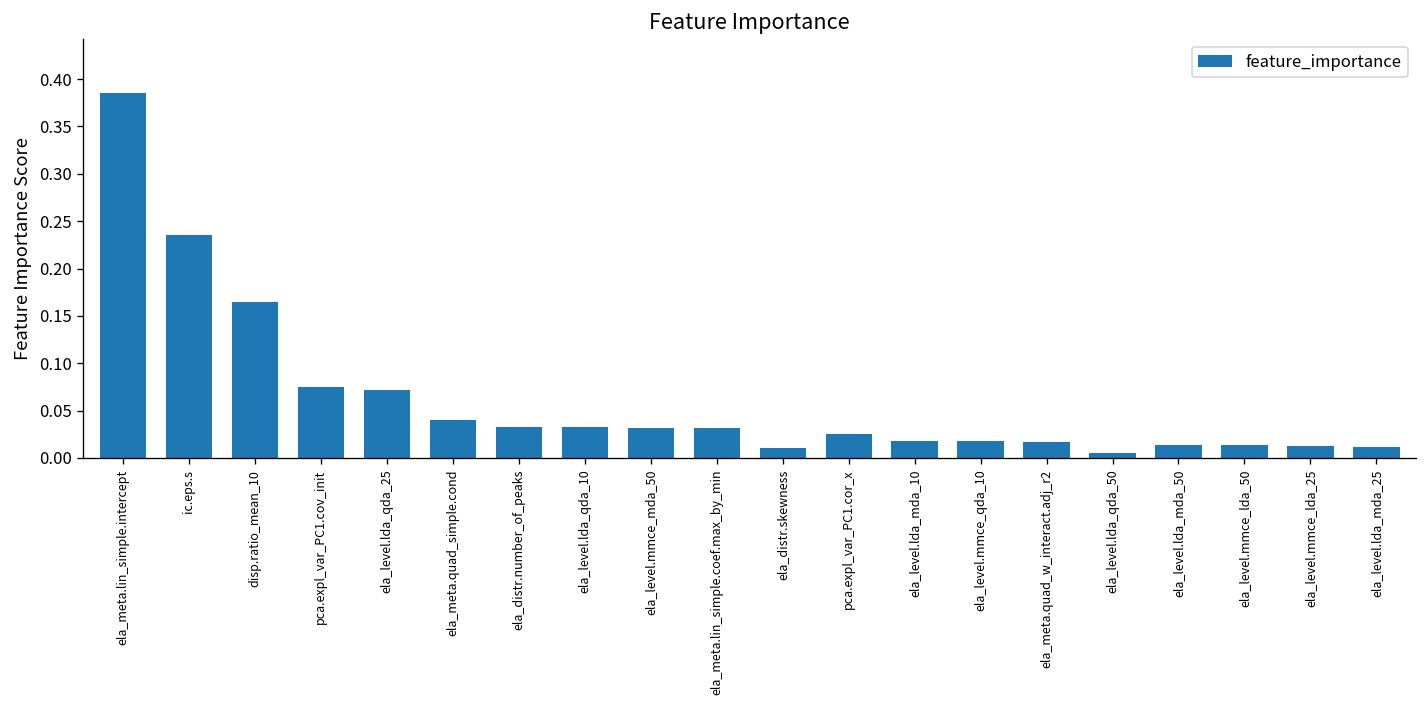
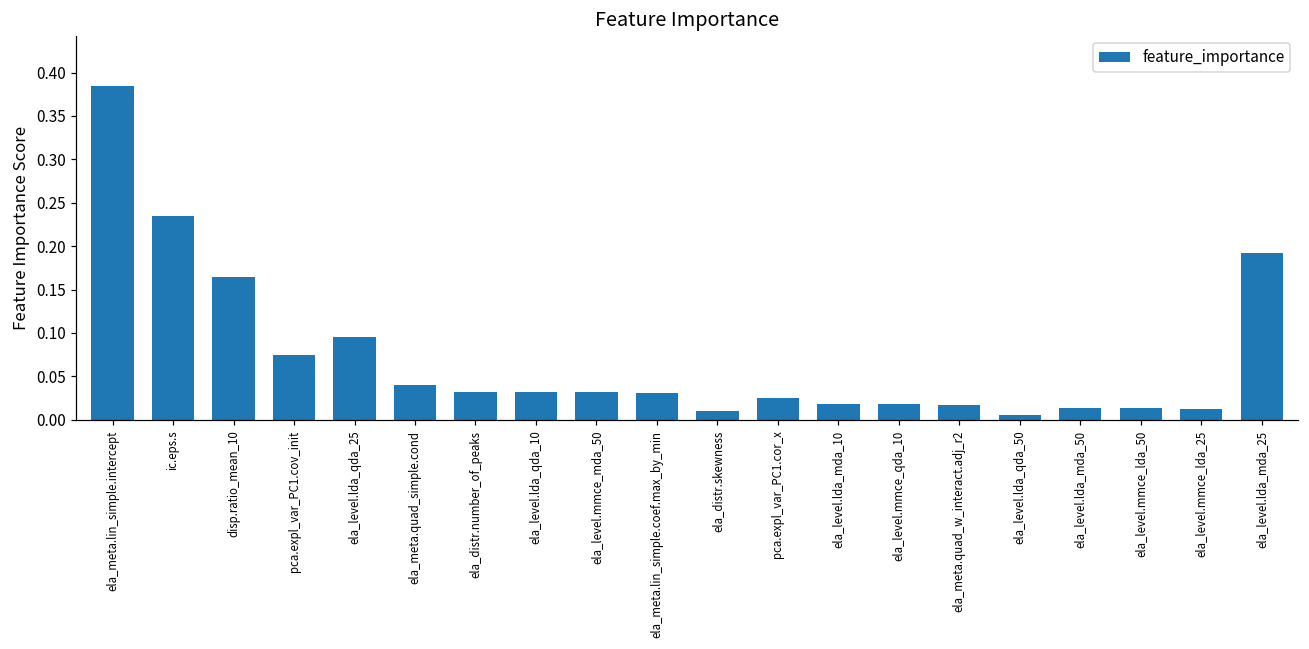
  {
    "ela_meta.lin_simple.intercept": 0.38,
    "ic.eps.s": 0.24,
    "disp.ratio_mean_10": 0.16,
    "pca.expl_var_PC1.cov_init": 0.08,
-   "ela_level.lda_qda_25": 0.07,
+   "ela_level.lda_qda_25": 0.10,
    "ela_meta.quad_simple.cond": 0.04,
    "ela_distr.number_of_peaks": 0.03,
    "ela_level.lda_qda_10": 0.03,
    "ela_level.mmce_mda_50": 0.03,
    "ela_meta.lin_simple.coef.max_by_min": 0.03,
    "ela_distr.skewness": 0.01,
    "pca.expl_var_PC1.cor_x": 0.03,
    "ela_level.lda_mda_10": 0.02,
    "ela_level.mmce_qda_10": 0.02,
    "ela_meta.quad_w_interact.adj_r2": 0.02,
    "ela_level.lda_qda_50": 0.01,
    "ela_level.lda_mda_50": 0.01,
    "ela_level.mmce_lda_50": 0.01,
    "ela_level.mmce_lda_25": 0.01,
-   "ela_level.lda_mda_25": 0.01
+   "ela_level.lda_mda_25": 0.19
  }
